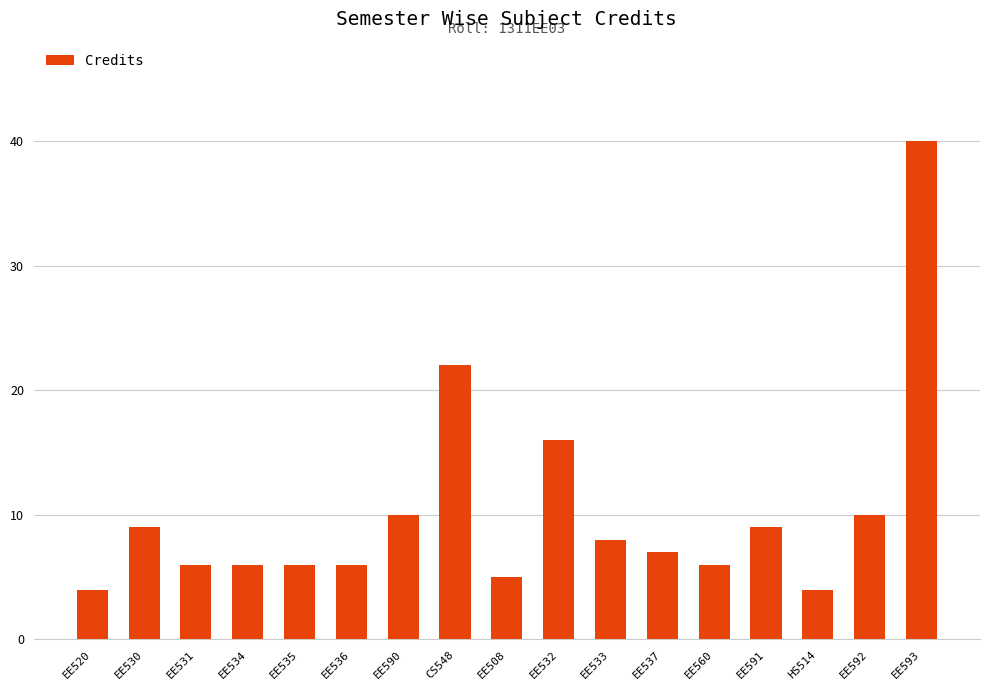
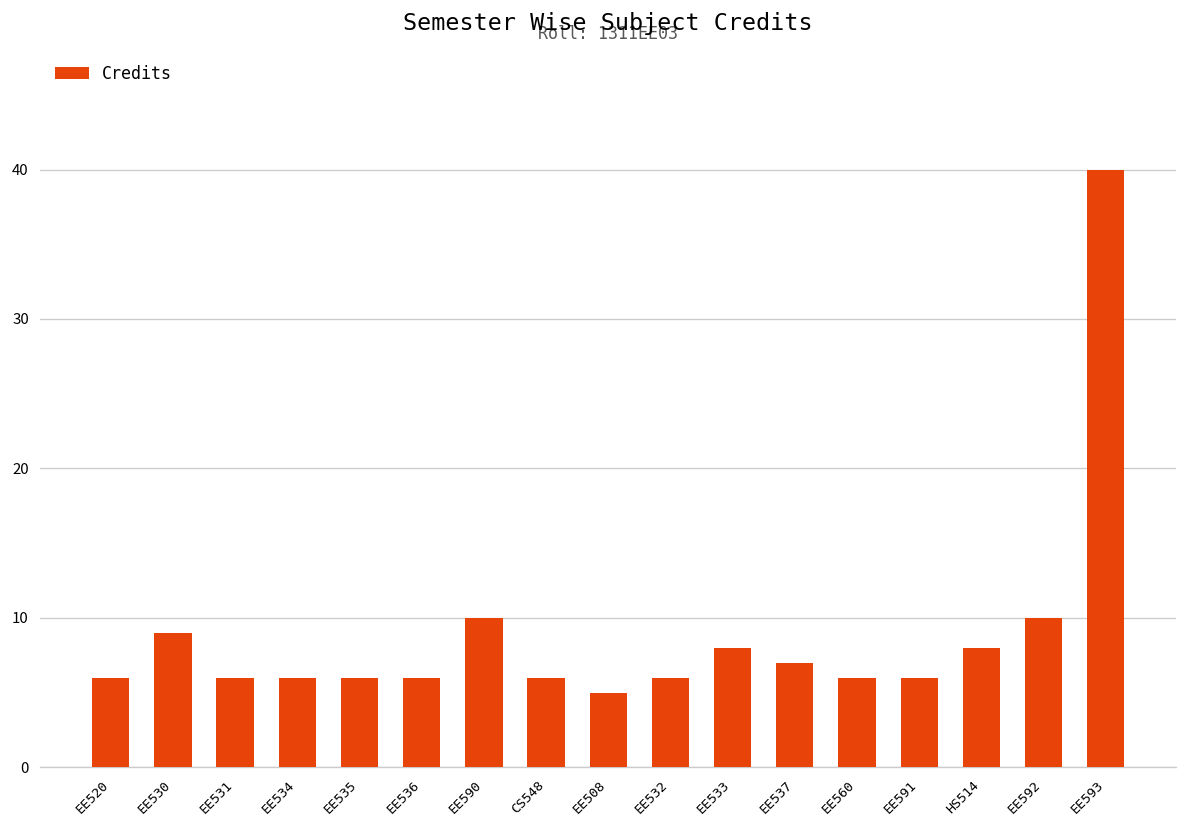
  {
-   "EE520": 4,
+   "EE520": 6,
    "EE530": 9,
    "EE531": 6,
    "EE534": 6,
    "EE535": 6,
    "EE536": 6,
    "EE590": 10,
-   "CS548": 22,
+   "CS548": 6,
    "EE508": 5,
-   "EE532": 16,
+   "EE532": 6,
    "EE533": 8,
    "EE537": 7,
    "EE560": 6,
-   "EE591": 9,
-   "HS514": 4,
+   "EE591": 6,
+   "HS514": 8,
    "EE592": 10,
    "EE593": 40
  }
